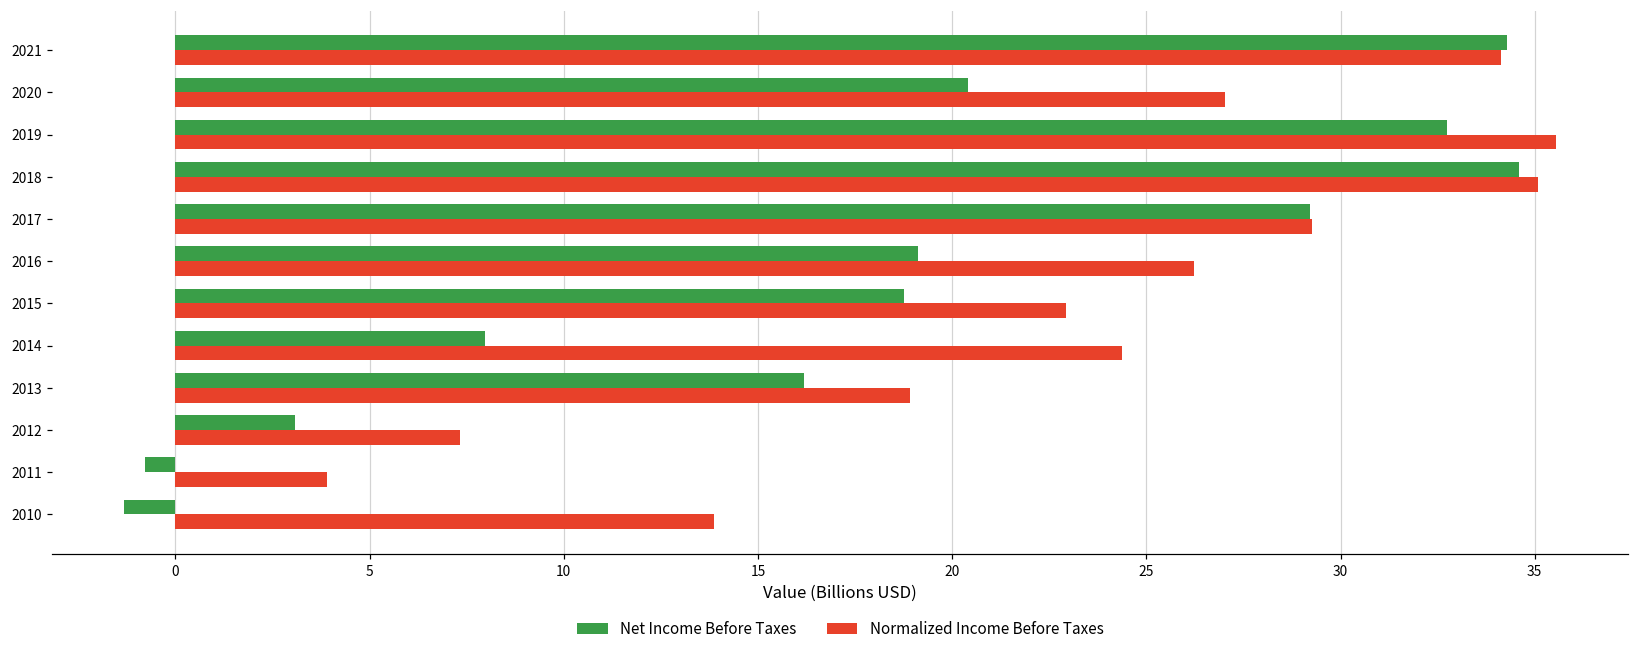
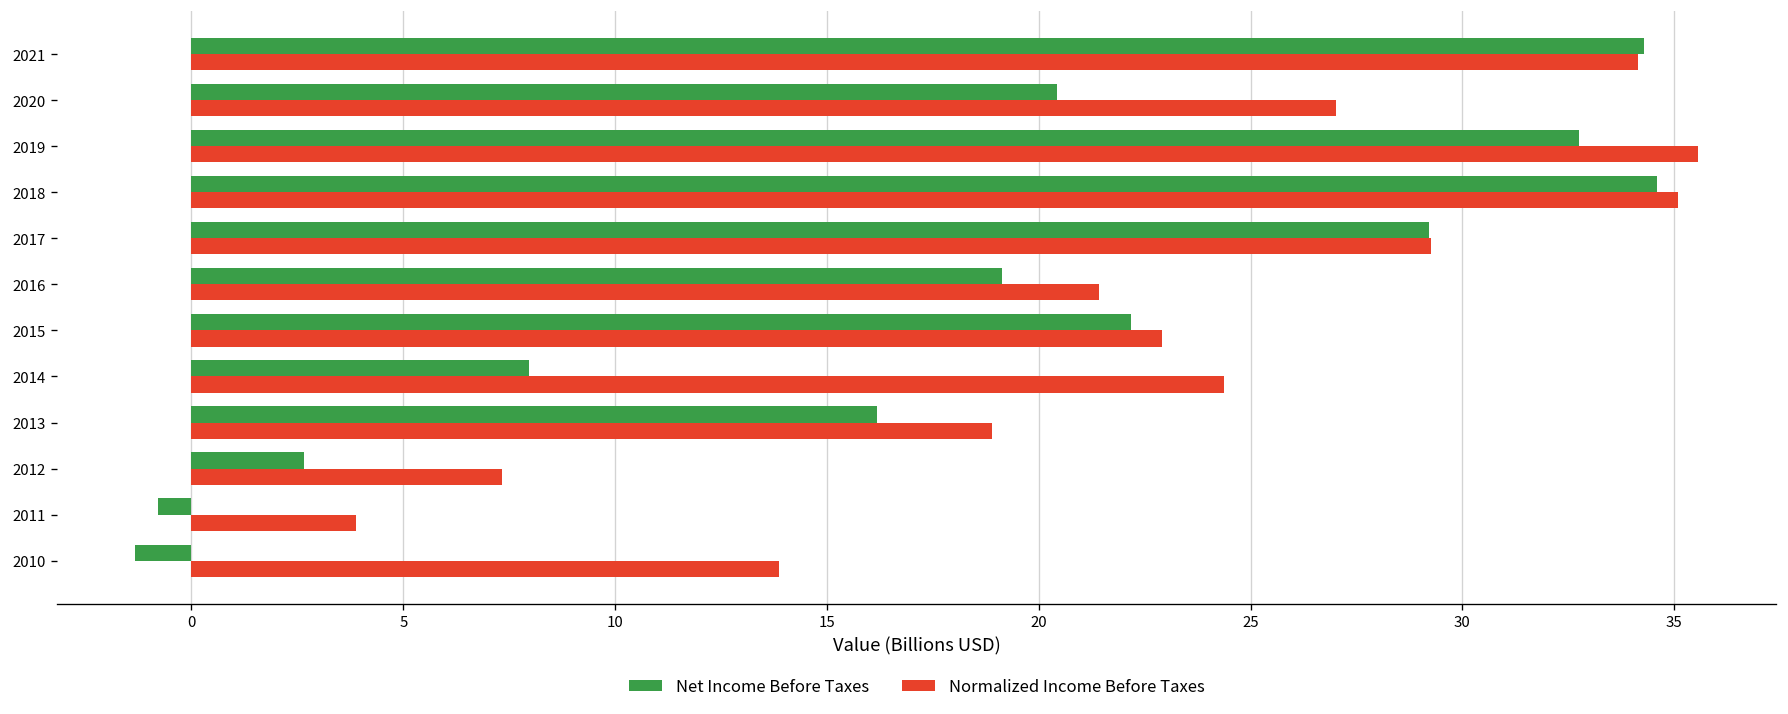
  {
    "Net Income Before Taxes": {
      "2021": 34.3,
      "2020": 20.4,
      "2019": 32.8,
      "2018": 34.6,
      "2017": 29.2,
      "2016": 19.1,
-     "2015": 18.8,
+     "2015": 22.2,
      "2014": 8.0,
      "2013": 16.2,
-     "2012": 3.1,
+     "2012": 2.7,
      "2011": -0.8,
      "2010": -1.3
    },
    "Normalized Income Before Taxes": {
      "2021": 34.1,
      "2020": 27.0,
      "2019": 35.6,
      "2018": 35.1,
      "2017": 29.3,
-     "2016": 26.2,
+     "2016": 21.4,
      "2015": 22.9,
      "2014": 24.4,
      "2013": 18.9,
      "2012": 7.3,
      "2011": 3.9,
      "2010": 13.9
    }
  }
